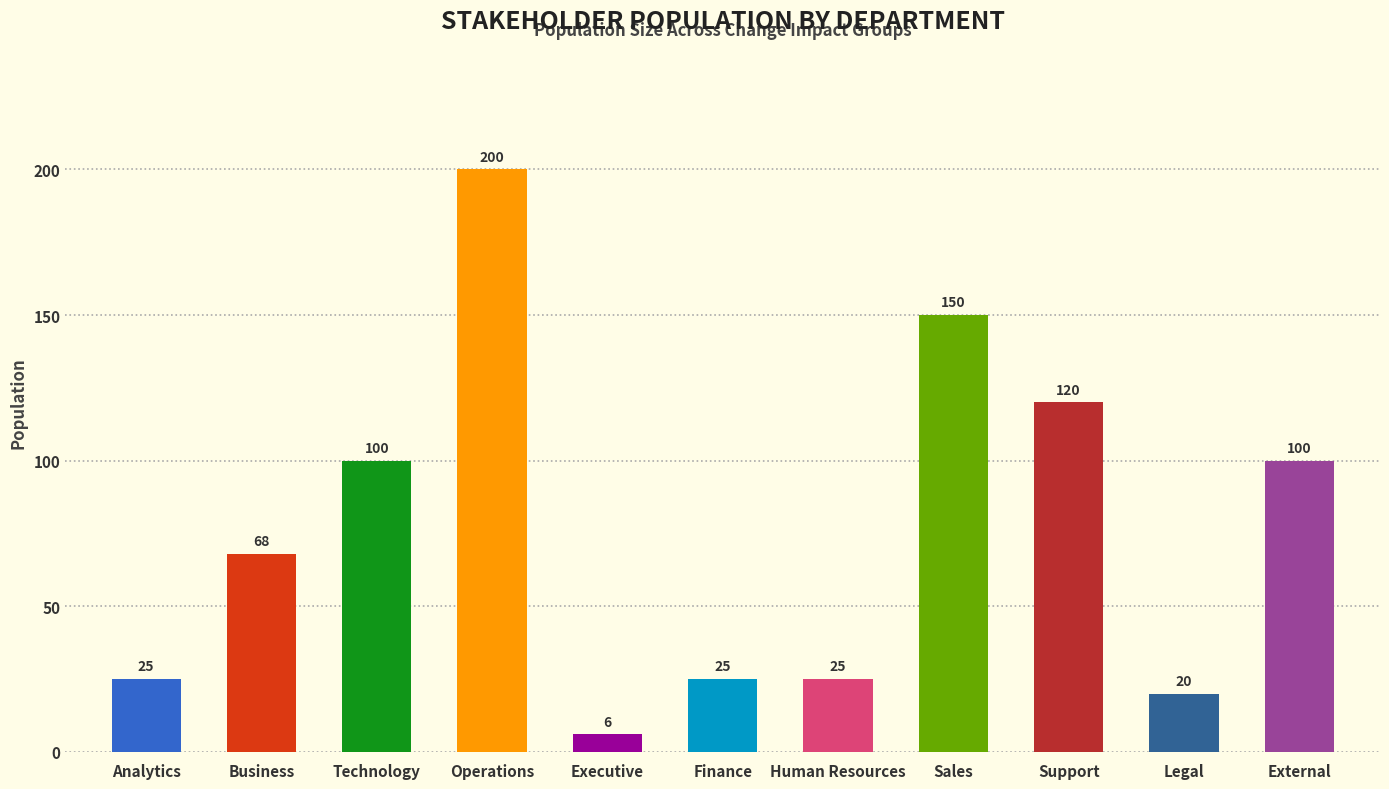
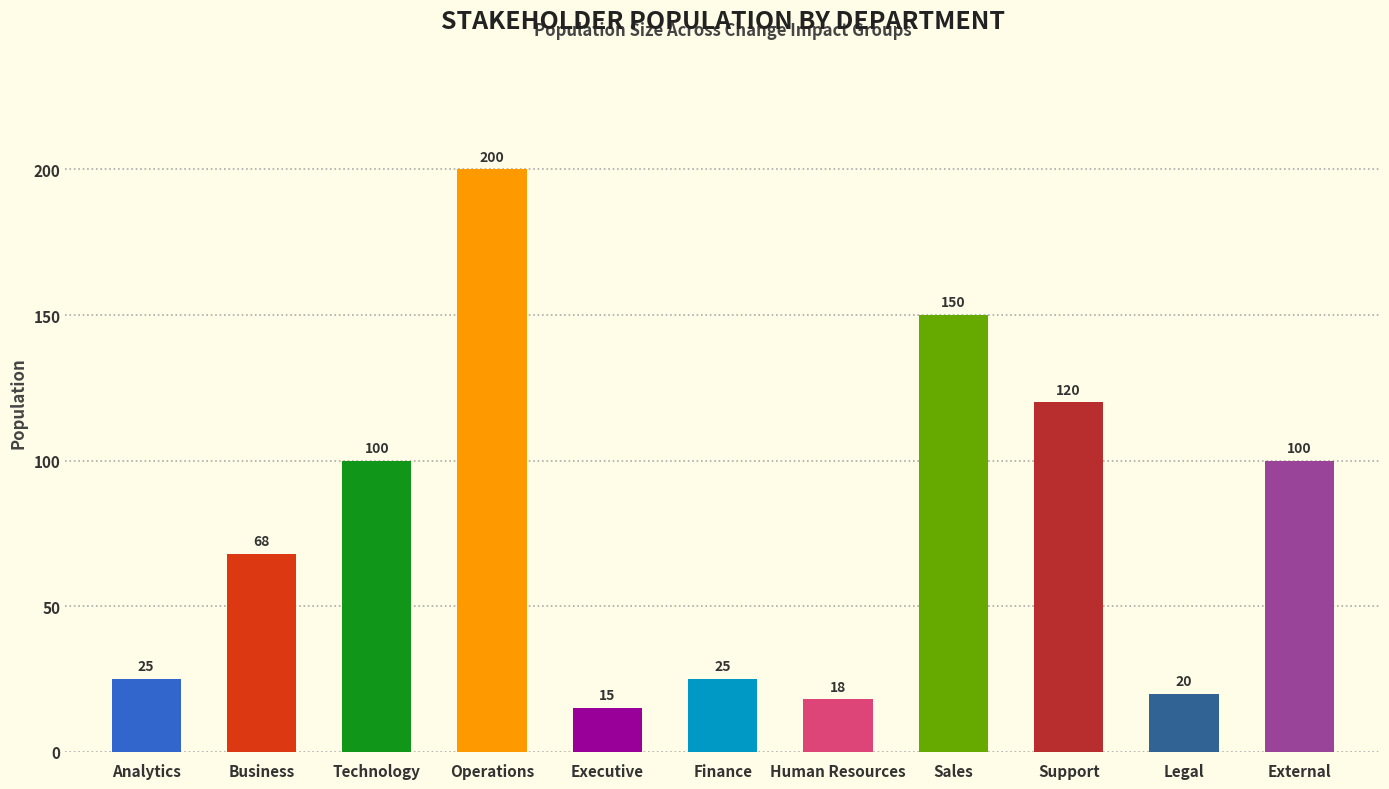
  {
    "Analytics": 25,
    "Business": 68,
    "Technology": 100,
    "Operations": 200,
-   "Executive": 6,
+   "Executive": 15,
    "Finance": 25,
-   "Human Resources": 25,
+   "Human Resources": 18,
    "Sales": 150,
    "Support": 120,
    "Legal": 20,
    "External": 100
  }
